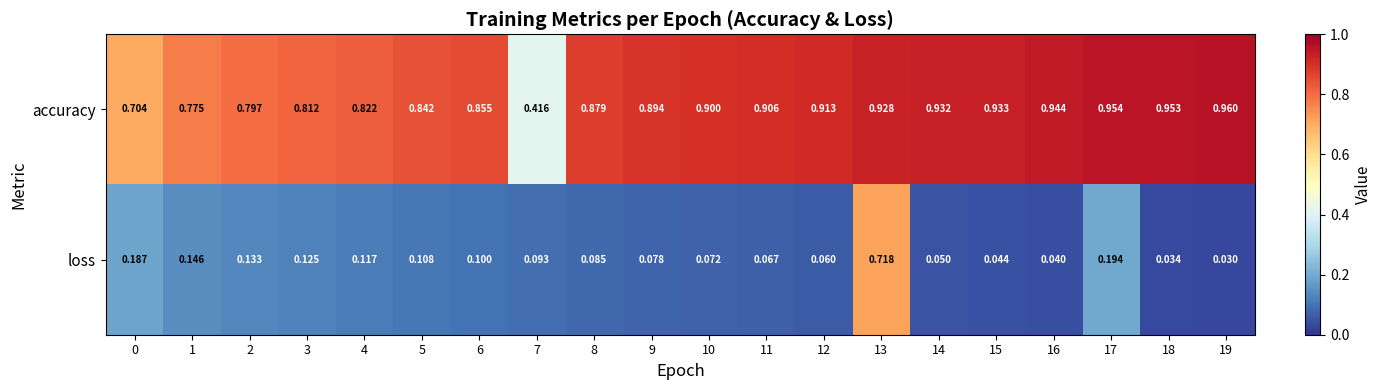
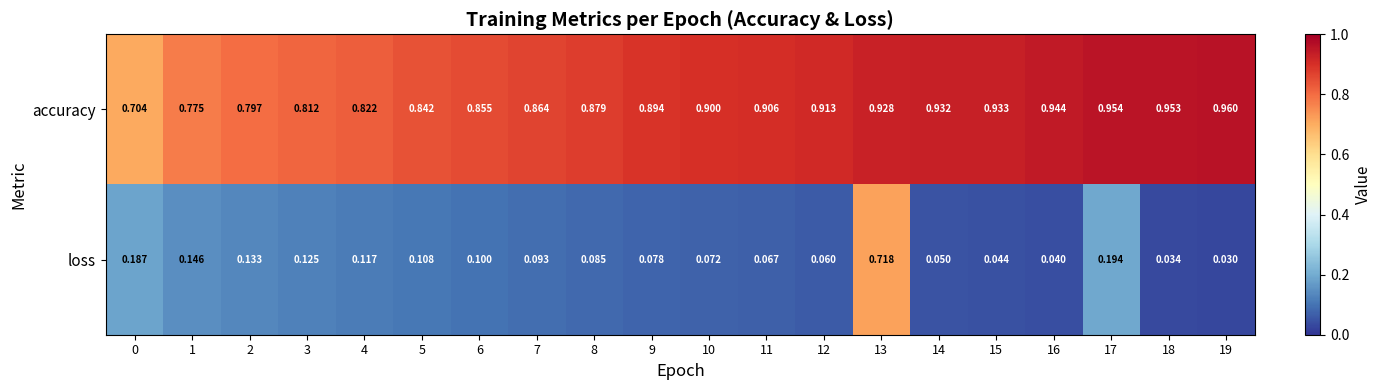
  {
    "accuracy": {
      "0": 0.704,
      "1": 0.775,
      "2": 0.797,
      "3": 0.812,
      "4": 0.822,
      "5": 0.842,
      "6": 0.855,
-     "7": 0.416,
+     "7": 0.864,
      "8": 0.879,
      "9": 0.894,
      "10": 0.900,
      "11": 0.906,
      "12": 0.913,
      "13": 0.928,
      "14": 0.932,
      "15": 0.933,
      "16": 0.944,
      "17": 0.954,
      "18": 0.953,
      "19": 0.960
    },
    "loss": {
      "0": 0.187,
      "1": 0.146,
      "2": 0.133,
      "3": 0.125,
      "4": 0.117,
      "5": 0.108,
      "6": 0.100,
      "7": 0.093,
      "8": 0.085,
      "9": 0.078,
      "10": 0.072,
      "11": 0.067,
      "12": 0.060,
      "13": 0.718,
      "14": 0.050,
      "15": 0.044,
      "16": 0.040,
      "17": 0.194,
      "18": 0.034,
      "19": 0.030
    }
  }
